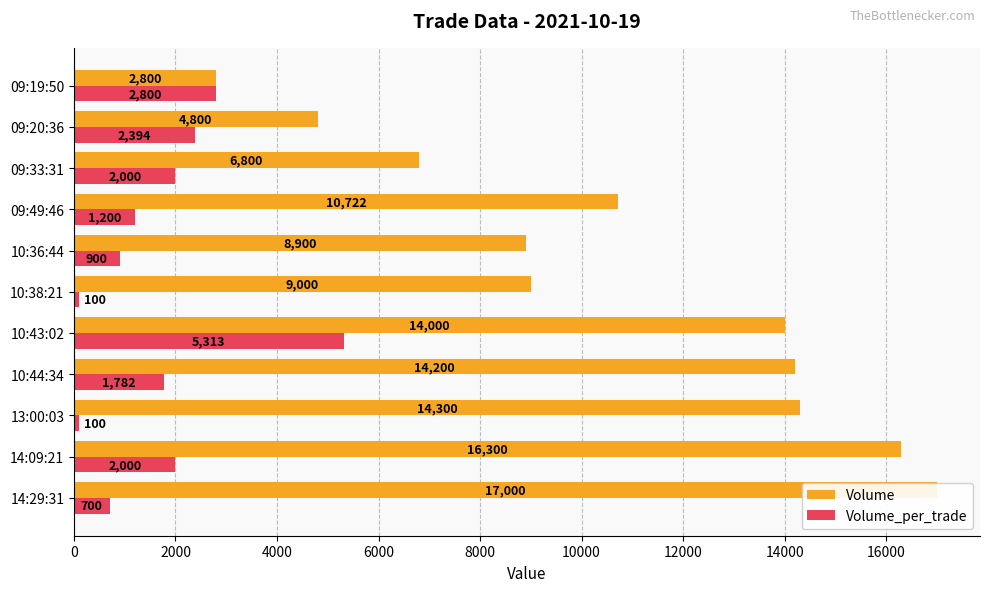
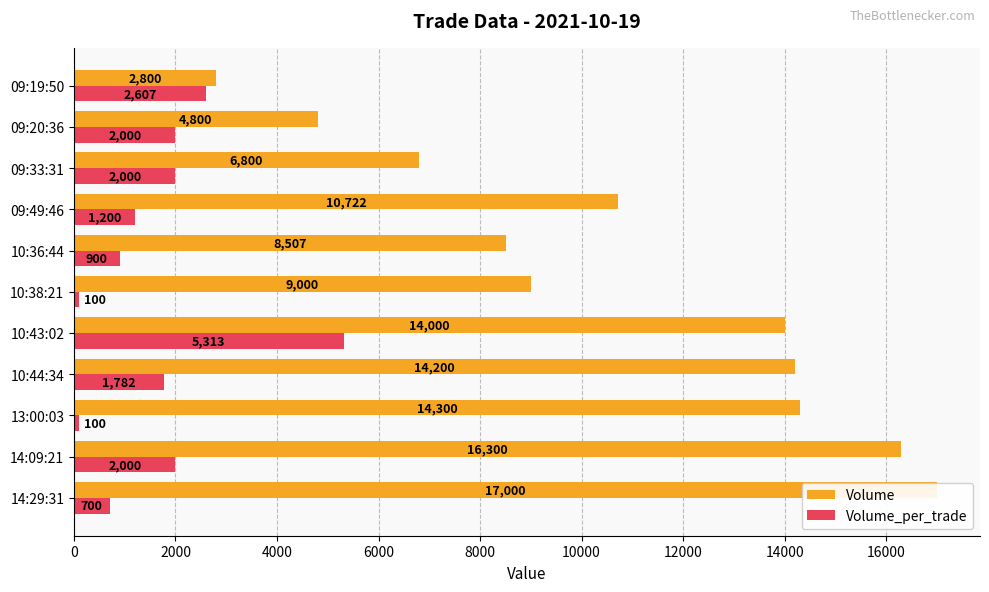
  {
    "Volume": {
      "09:19:50": "2,800",
      "09:20:36": "4,800",
      "09:33:31": "6,800",
      "09:49:46": "10,722",
-     "10:36:44": "8,900",
+     "10:36:44": "8,507",
      "10:38:21": "9,000",
      "10:43:02": "14,000",
      "10:44:34": "14,200",
      "13:00:03": "14,300",
      "14:09:21": "16,300"
    },
    "Volume_per_trade": {
-     "09:19:50": "2,800",
-     "09:20:36": "2,394",
+     "09:19:50": "2,607",
+     "09:20:36": "2,000",
      "09:33:31": "2,000",
      "09:49:46": "1,200",
      "10:36:44": "900",
      "10:38:21": "100",
      "10:43:02": "5,313",
      "10:44:34": "1,782",
      "13:00:03": "100",
      "14:09:21": "2,000",
      "14:29:31": "700"
    }
  }
